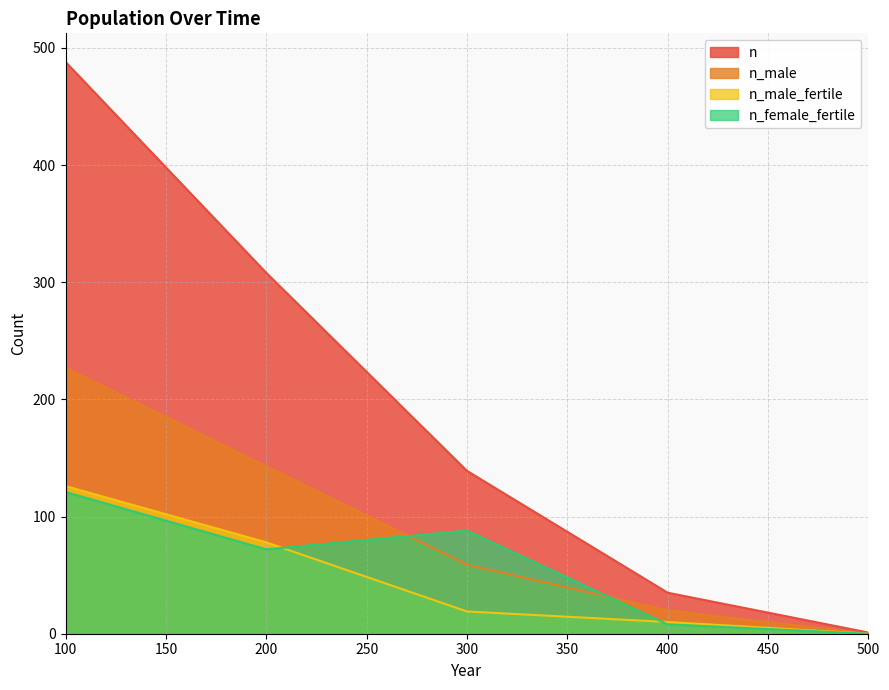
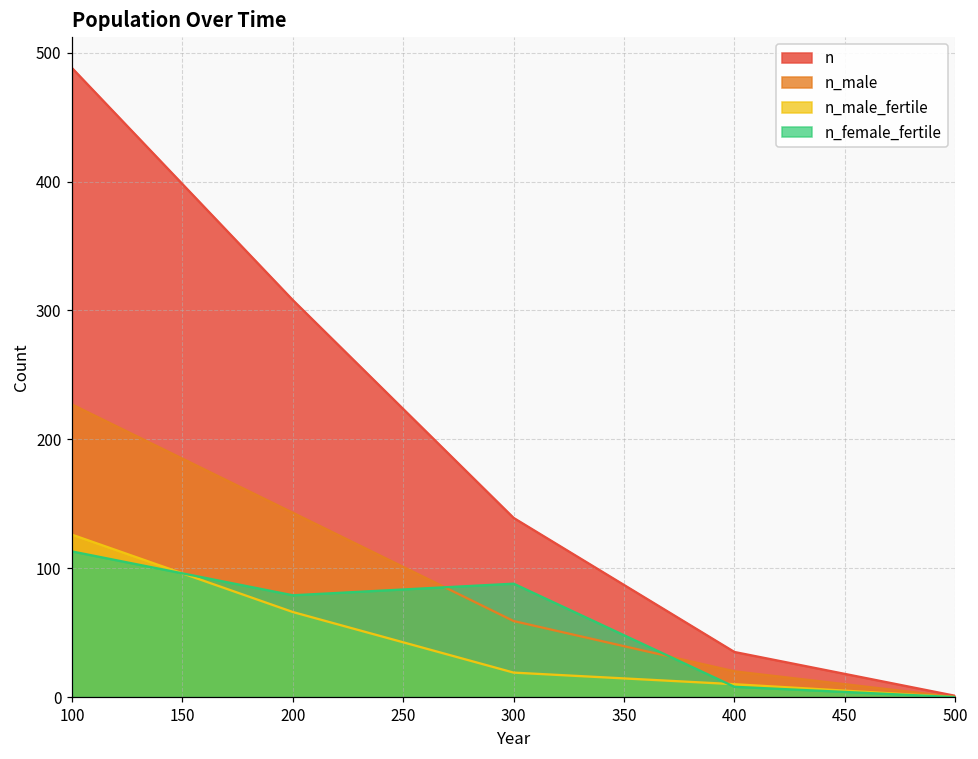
  {
    "n_male_fertile": {
      "100": 126,
-     "200": 78,
+     "200": 66,
      "300": 19
    },
    "n_female_fertile": {
-     "100": 121,
-     "200": 72,
+     "100": 113,
+     "200": 79,
      "300": 88
    }
  }
